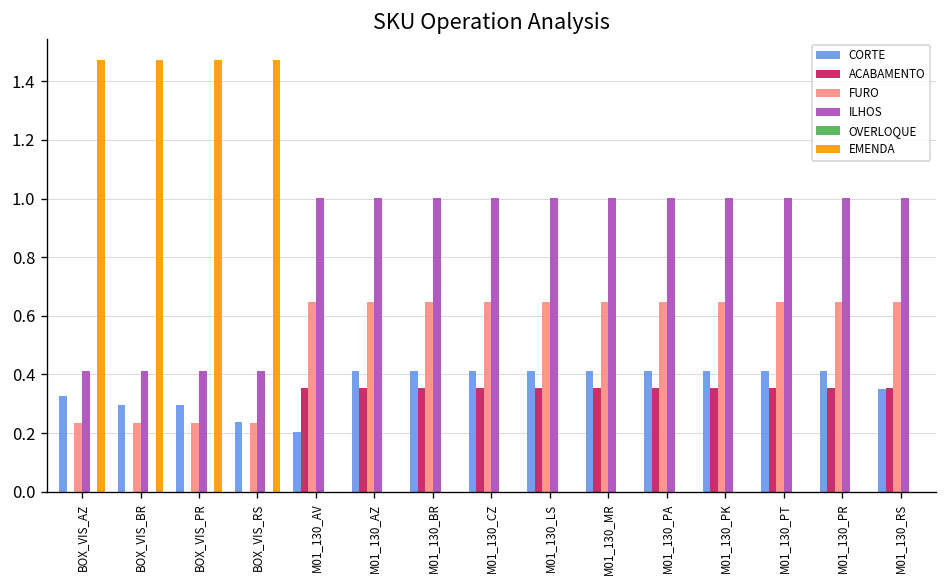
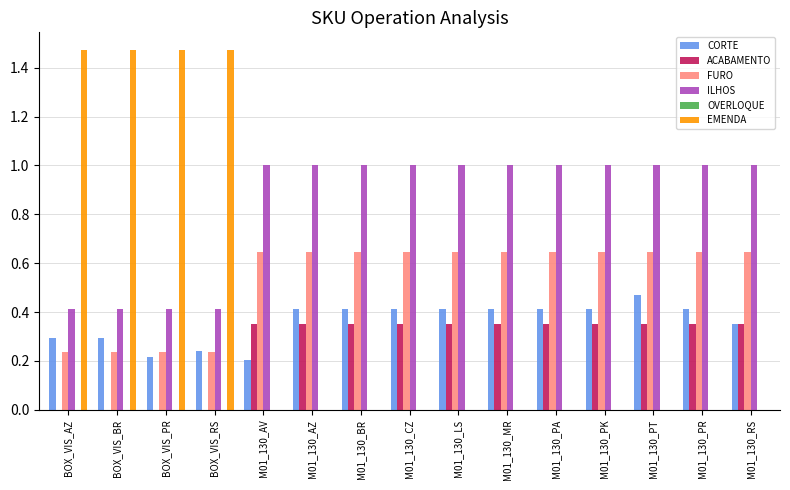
  {
    "CORTE": {
-     "BOX_VIS_AZ": 0.33,
+     "BOX_VIS_AZ": 0.29,
      "BOX_VIS_BR": 0.29,
-     "BOX_VIS_PR": 0.29,
+     "BOX_VIS_PR": 0.22,
      "BOX_VIS_RS": 0.24,
      "M01_130_AV": 0.20,
      "M01_130_AZ": 0.41,
      "M01_130_BR": 0.41,
      "M01_130_CZ": 0.41,
      "M01_130_LS": 0.41,
      "M01_130_MR": 0.41,
      "M01_130_PA": 0.41,
      "M01_130_PK": 0.41,
-     "M01_130_PT": 0.41,
+     "M01_130_PT": 0.47,
      "M01_130_PR": 0.41,
      "M01_130_RS": 0.35
    },
    "ACABAMENTO": {
      "BOX_VIS_AZ": 0.00,
      "BOX_VIS_BR": 0.00,
      "BOX_VIS_PR": 0.00,
      "BOX_VIS_RS": 0.00,
      "M01_130_AV": 0.35,
      "M01_130_AZ": 0.35,
      "M01_130_BR": 0.35,
      "M01_130_CZ": 0.35,
      "M01_130_LS": 0.35,
      "M01_130_MR": 0.35,
      "M01_130_PA": 0.35,
      "M01_130_PK": 0.35,
      "M01_130_PT": 0.35,
      "M01_130_PR": 0.35,
      "M01_130_RS": 0.35
    },
    "FURO": {
      "BOX_VIS_AZ": 0.24,
      "BOX_VIS_BR": 0.24,
      "BOX_VIS_PR": 0.24,
      "BOX_VIS_RS": 0.24,
      "M01_130_AV": 0.65,
      "M01_130_AZ": 0.65,
      "M01_130_BR": 0.65,
      "M01_130_CZ": 0.65,
      "M01_130_LS": 0.65,
      "M01_130_MR": 0.65,
      "M01_130_PA": 0.65,
      "M01_130_PK": 0.65,
      "M01_130_PT": 0.65,
      "M01_130_PR": 0.65,
      "M01_130_RS": 0.65
    },
    "ILHOS": {
      "BOX_VIS_AZ": 0.41,
      "BOX_VIS_BR": 0.41,
      "BOX_VIS_PR": 0.41,
      "BOX_VIS_RS": 0.41,
      "M01_130_AV": 1.00,
      "M01_130_AZ": 1.00,
      "M01_130_BR": 1.00,
      "M01_130_CZ": 1.00,
      "M01_130_LS": 1.00,
      "M01_130_MR": 1.00,
      "M01_130_PA": 1.00,
      "M01_130_PK": 1.00,
      "M01_130_PT": 1.00,
      "M01_130_PR": 1.00,
      "M01_130_RS": 1.00
    },
    "OVERLOQUE": {
      "BOX_VIS_AZ": 0.00,
      "BOX_VIS_BR": 0.00,
      "BOX_VIS_PR": 0.00,
      "BOX_VIS_RS": 0.00,
      "M01_130_AV": 0.00,
      "M01_130_AZ": 0.00,
      "M01_130_BR": 0.00,
      "M01_130_CZ": 0.00,
      "M01_130_LS": 0.00,
      "M01_130_MR": 0.00,
      "M01_130_PA": 0.00,
      "M01_130_PK": 0.00,
      "M01_130_PT": 0.00,
      "M01_130_PR": 0.00,
      "M01_130_RS": 0.00
    },
    "EMENDA": {
      "BOX_VIS_AZ": 1.47,
      "BOX_VIS_BR": 1.47,
      "BOX_VIS_PR": 1.47,
      "BOX_VIS_RS": 1.47,
      "M01_130_AV": 0.00,
      "M01_130_AZ": 0.00,
      "M01_130_BR": 0.00,
      "M01_130_CZ": 0.00,
      "M01_130_LS": 0.00,
      "M01_130_MR": 0.00,
      "M01_130_PA": 0.00,
      "M01_130_PK": 0.00,
      "M01_130_PT": 0.00,
      "M01_130_PR": 0.00,
      "M01_130_RS": 0.00
    }
  }
